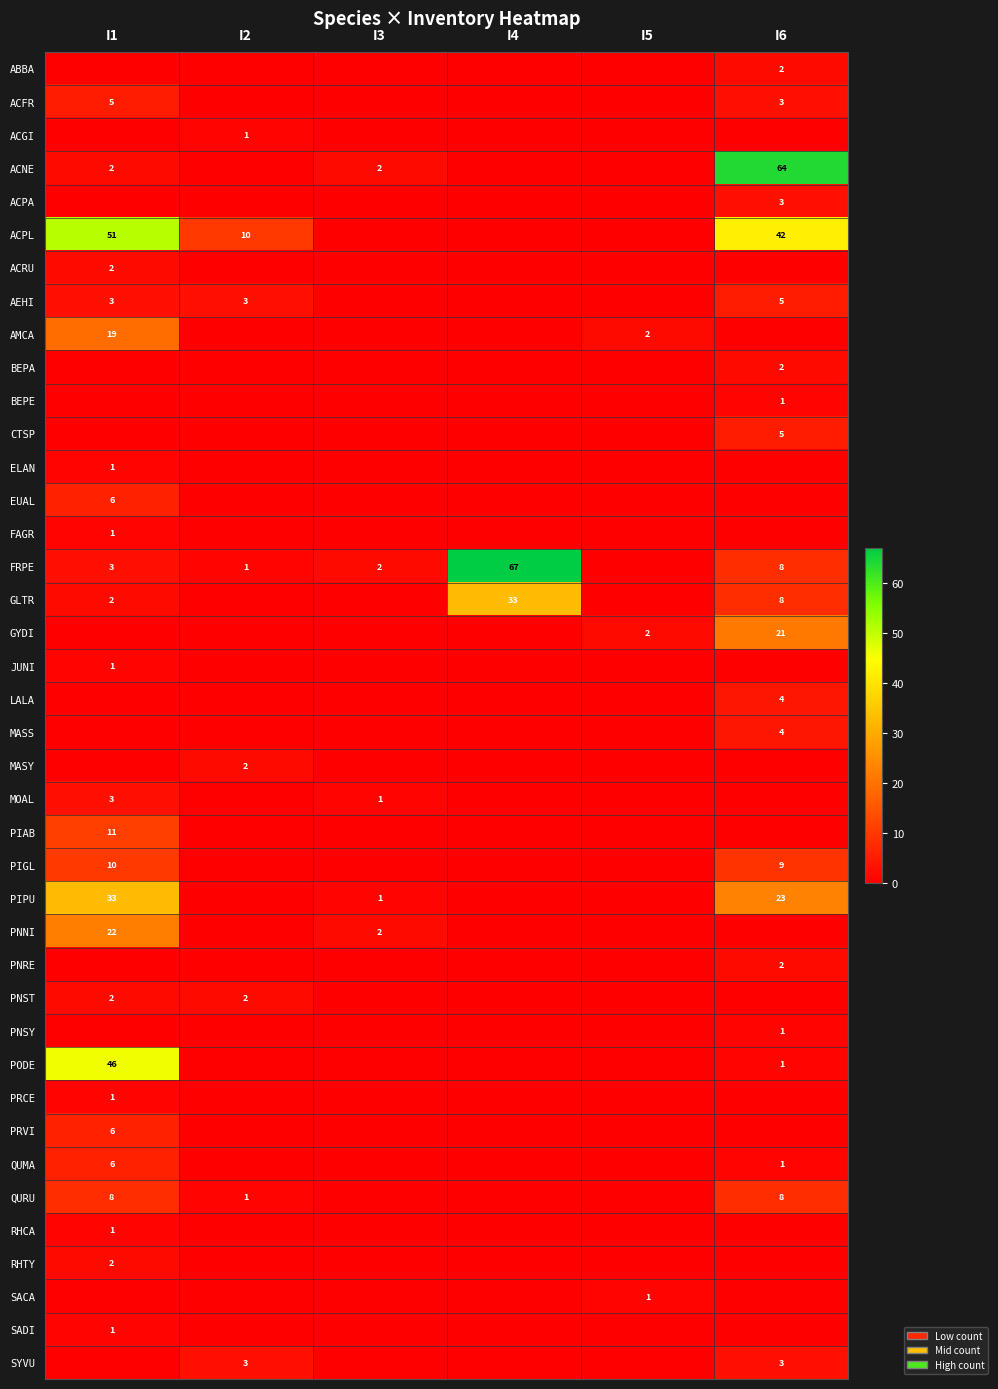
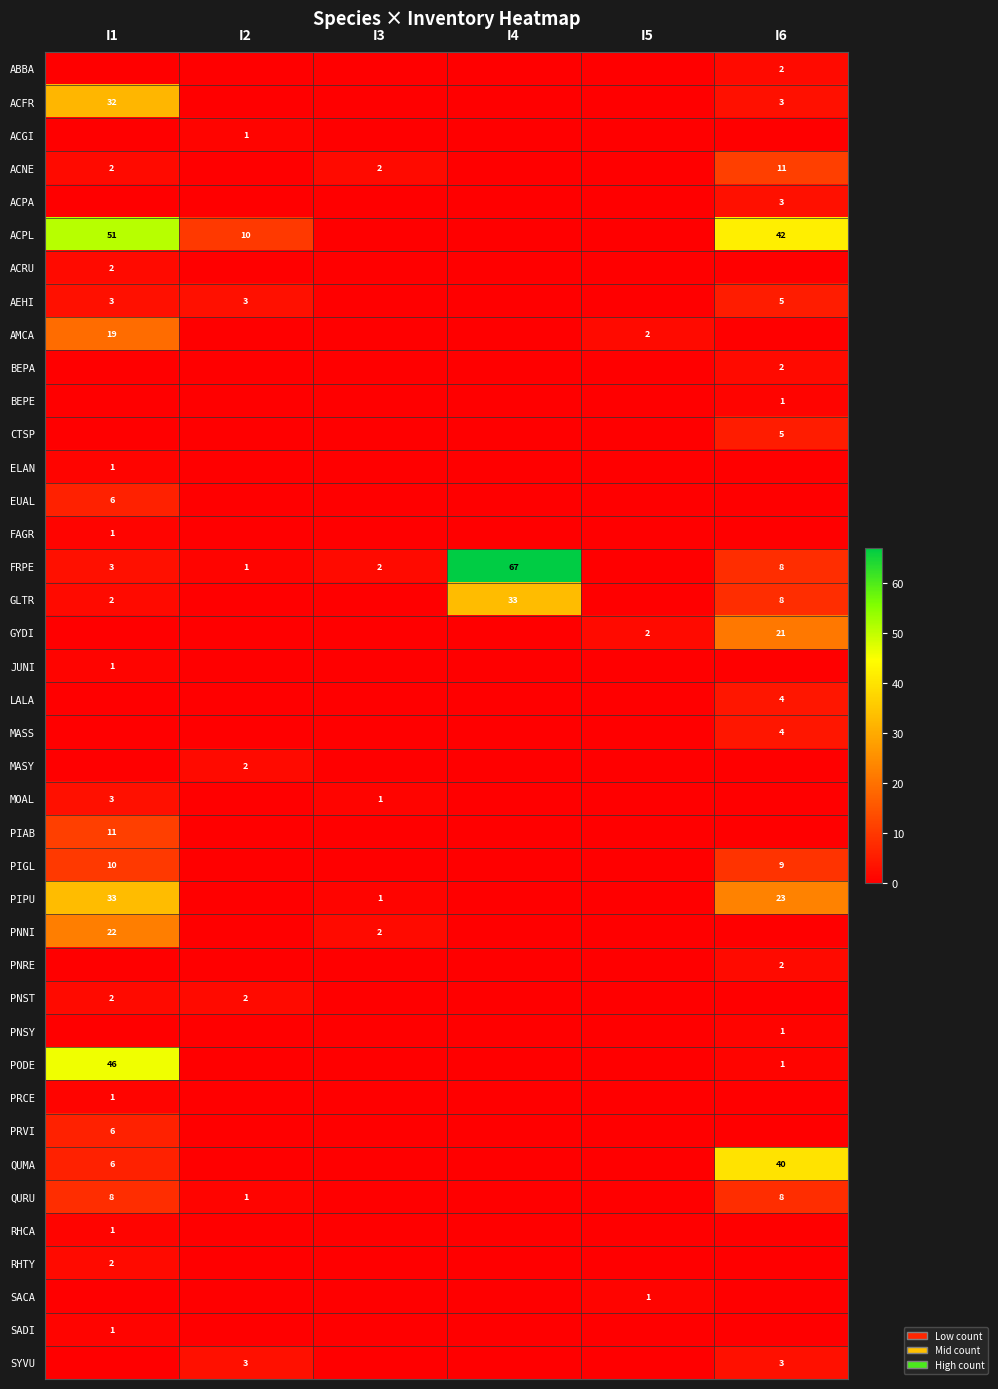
  {
    "ABBA": {
      "I6": 2
    },
    "ACFR": {
-     "I1": 5,
+     "I1": 32,
      "I6": 3
    },
    "ACGI": {
      "I2": 1
    },
    "ACNE": {
      "I1": 2,
      "I3": 2,
-     "I6": 64
+     "I6": 11
    },
    "ACPA": {
      "I6": 3
    },
    "ACPL": {
      "I1": 51,
      "I2": 10,
      "I6": 42
    },
    "ACRU": {
      "I1": 2
    },
    "AEHI": {
      "I1": 3,
      "I2": 3,
      "I6": 5
    },
    "AMCA": {
      "I1": 19,
      "I5": 2
    },
    "BEPA": {
      "I6": 2
    },
    "BEPE": {
      "I6": 1
    },
    "CTSP": {
      "I6": 5
    },
    "ELAN": {
      "I1": 1
    },
    "EUAL": {
      "I1": 6
    },
    "FAGR": {
      "I1": 1
    },
    "FRPE": {
      "I1": 3,
      "I2": 1,
      "I3": 2,
      "I4": 67,
      "I6": 8
    },
    "GLTR": {
      "I1": 2,
      "I4": 33,
      "I6": 8
    },
    "GYDI": {
      "I5": 2,
      "I6": 21
    },
    "JUNI": {
      "I1": 1
    },
    "LALA": {
      "I6": 4
    },
    "MASS": {
      "I6": 4
    },
    "MASY": {
      "I2": 2
    },
    "MOAL": {
      "I1": 3,
      "I3": 1
    },
    "PIAB": {
      "I1": 11
    },
    "PIGL": {
      "I1": 10,
      "I6": 9
    },
    "PIPU": {
      "I1": 33,
      "I3": 1,
      "I6": 23
    },
    "PNNI": {
      "I1": 22,
      "I3": 2
    },
    "PNRE": {
      "I6": 2
    },
    "PNST": {
      "I1": 2,
      "I2": 2
    },
    "PNSY": {
      "I6": 1
    },
    "PODE": {
      "I1": 46,
      "I6": 1
    },
    "PRCE": {
      "I1": 1
    },
    "PRVI": {
      "I1": 6
    },
    "QUMA": {
      "I1": 6,
-     "I6": 1
+     "I6": 40
    },
    "QURU": {
      "I1": 8,
      "I2": 1,
      "I6": 8
    },
    "RHCA": {
      "I1": 1
    },
    "RHTY": {
      "I1": 2
    },
    "SACA": {
      "I5": 1
    },
    "SADI": {
      "I1": 1
    },
    "SYVU": {
      "I2": 3,
      "I6": 3
    }
  }
